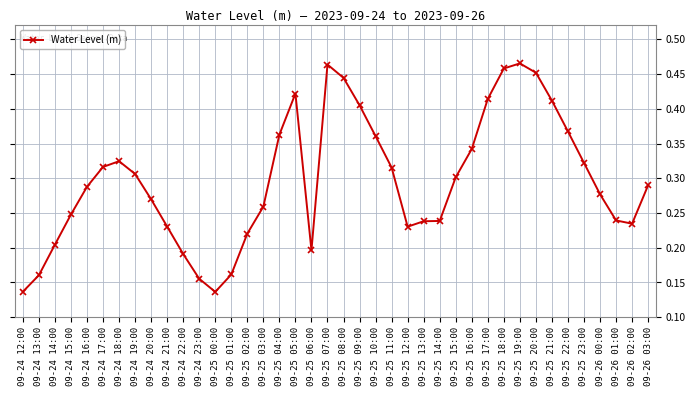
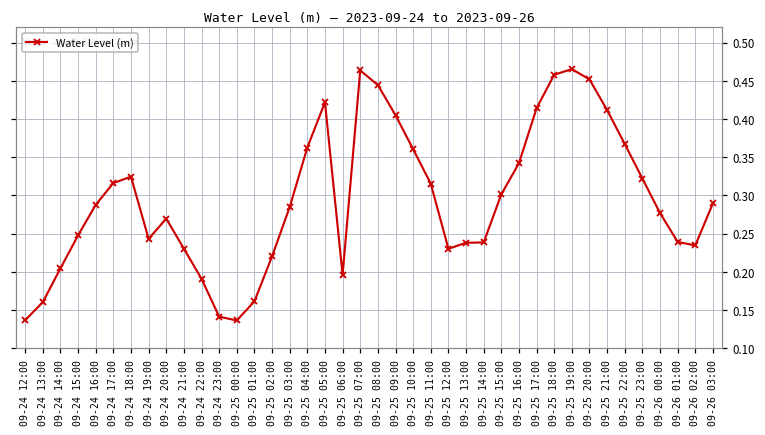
  {
    "09-24 12:00": 0.14,
    "09-24 13:00": 0.16,
    "09-24 14:00": 0.20,
    "09-24 15:00": 0.25,
    "09-24 16:00": 0.29,
    "09-24 17:00": 0.32,
    "09-24 18:00": 0.32,
-   "09-24 19:00": 0.31,
+   "09-24 19:00": 0.24,
    "09-24 20:00": 0.27,
    "09-24 21:00": 0.23,
    "09-24 22:00": 0.19,
-   "09-24 23:00": 0.16,
+   "09-24 23:00": 0.14,
    "09-25 00:00": 0.14,
    "09-25 01:00": 0.16,
    "09-25 02:00": 0.22,
-   "09-25 03:00": 0.26,
+   "09-25 03:00": 0.28,
    "09-25 04:00": 0.36,
    "09-25 05:00": 0.42,
    "09-25 06:00": 0.20,
    "09-25 07:00": 0.46,
    "09-25 08:00": 0.44,
    "09-25 09:00": 0.41,
    "09-25 10:00": 0.36,
    "09-25 11:00": 0.32,
    "09-25 12:00": 0.23,
    "09-25 13:00": 0.24,
    "09-25 14:00": 0.24,
    "09-25 15:00": 0.30,
    "09-25 16:00": 0.34,
    "09-25 17:00": 0.41,
    "09-25 18:00": 0.46,
    "09-25 19:00": 0.47,
    "09-25 20:00": 0.45,
    "09-25 21:00": 0.41,
    "09-25 22:00": 0.37,
    "09-25 23:00": 0.32,
    "09-26 00:00": 0.28,
    "09-26 01:00": 0.24,
    "09-26 02:00": 0.23,
    "09-26 03:00": 0.29
  }
